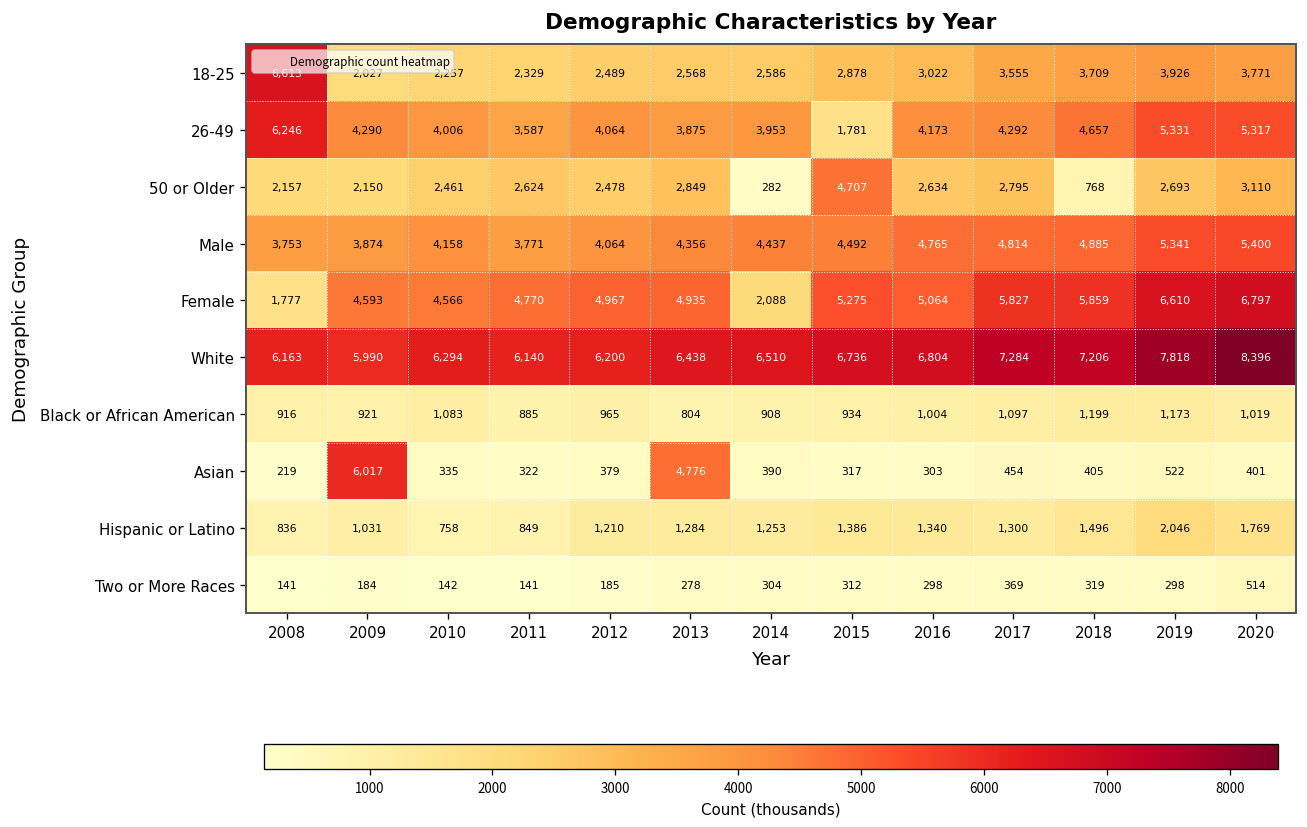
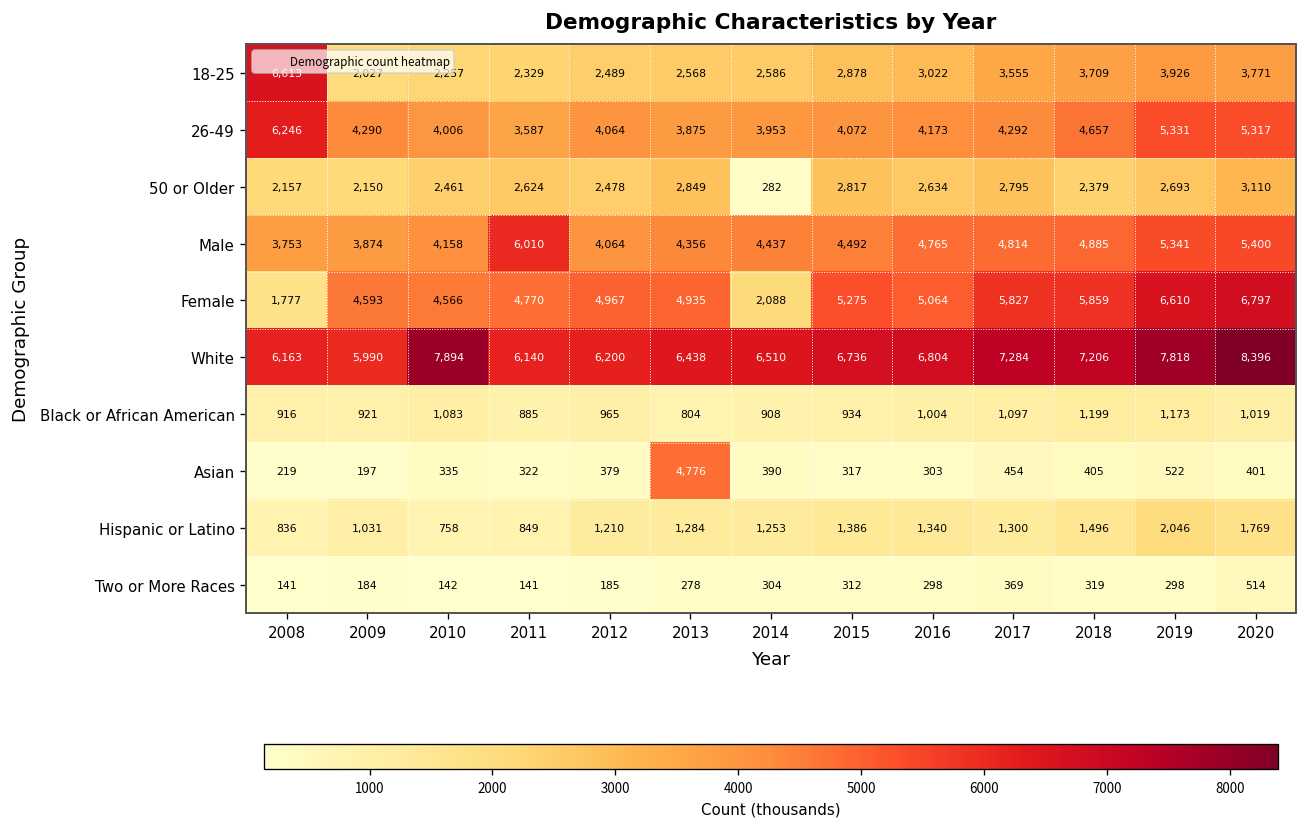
  {
    "18-25": {
      "2011": "2,329",
      "2012": "2,489",
      "2013": "2,568",
      "2014": "2,586",
      "2015": "2,878",
      "2016": "3,022",
      "2017": "3,555",
      "2018": "3,709",
      "2019": "3,926",
      "2020": "3,771"
    },
    "26-49": {
      "2008": "6,246",
      "2009": "4,290",
      "2010": "4,006",
      "2011": "3,587",
      "2012": "4,064",
      "2013": "3,875",
      "2014": "3,953",
-     "2015": "1,781",
+     "2015": "4,072",
      "2016": "4,173",
      "2017": "4,292",
      "2018": "4,657",
      "2019": "5,331",
      "2020": "5,317"
    },
    "50 or Older": {
      "2008": "2,157",
      "2009": "2,150",
      "2010": "2,461",
      "2011": "2,624",
      "2012": "2,478",
      "2013": "2,849",
      "2014": "282",
-     "2015": "4,707",
+     "2015": "2,817",
      "2016": "2,634",
      "2017": "2,795",
-     "2018": "768",
+     "2018": "2,379",
      "2019": "2,693",
      "2020": "3,110"
    },
    "Male": {
      "2008": "3,753",
      "2009": "3,874",
      "2010": "4,158",
-     "2011": "3,771",
+     "2011": "6,010",
      "2012": "4,064",
      "2013": "4,356",
      "2014": "4,437",
      "2015": "4,492",
      "2016": "4,765",
      "2017": "4,814",
      "2018": "4,885",
      "2019": "5,341",
      "2020": "5,400"
    },
    "Female": {
      "2008": "1,777",
      "2009": "4,593",
      "2010": "4,566",
      "2011": "4,770",
      "2012": "4,967",
      "2013": "4,935",
      "2014": "2,088",
      "2015": "5,275",
      "2016": "5,064",
      "2017": "5,827",
      "2018": "5,859",
      "2019": "6,610",
      "2020": "6,797"
    },
    "White": {
      "2008": "6,163",
      "2009": "5,990",
-     "2010": "6,294",
+     "2010": "7,894",
      "2011": "6,140",
      "2012": "6,200",
      "2013": "6,438",
      "2014": "6,510",
      "2015": "6,736",
      "2016": "6,804",
      "2017": "7,284",
      "2018": "7,206",
      "2019": "7,818",
      "2020": "8,396"
    },
    "Black or African American": {
      "2008": "916",
      "2009": "921",
      "2010": "1,083",
      "2011": "885",
      "2012": "965",
      "2013": "804",
      "2014": "908",
      "2015": "934",
      "2016": "1,004",
      "2017": "1,097",
      "2018": "1,199",
      "2019": "1,173",
      "2020": "1,019"
    },
    "Asian": {
      "2008": "219",
-     "2009": "6,017",
+     "2009": "197",
      "2010": "335",
      "2011": "322",
      "2012": "379",
      "2013": "4,776",
      "2014": "390",
      "2015": "317",
      "2016": "303",
      "2017": "454",
      "2018": "405",
      "2019": "522",
      "2020": "401"
    },
    "Hispanic or Latino": {
      "2008": "836",
      "2009": "1,031",
      "2010": "758",
      "2011": "849",
      "2012": "1,210",
      "2013": "1,284",
      "2014": "1,253",
      "2015": "1,386",
      "2016": "1,340",
      "2017": "1,300",
      "2018": "1,496",
      "2019": "2,046",
      "2020": "1,769"
    },
    "Two or More Races": {
      "2008": "141",
      "2009": "184",
      "2010": "142",
      "2011": "141",
      "2012": "185",
      "2013": "278",
      "2014": "304",
      "2015": "312",
      "2016": "298",
      "2017": "369",
      "2018": "319",
      "2019": "298",
      "2020": "514"
    }
  }
